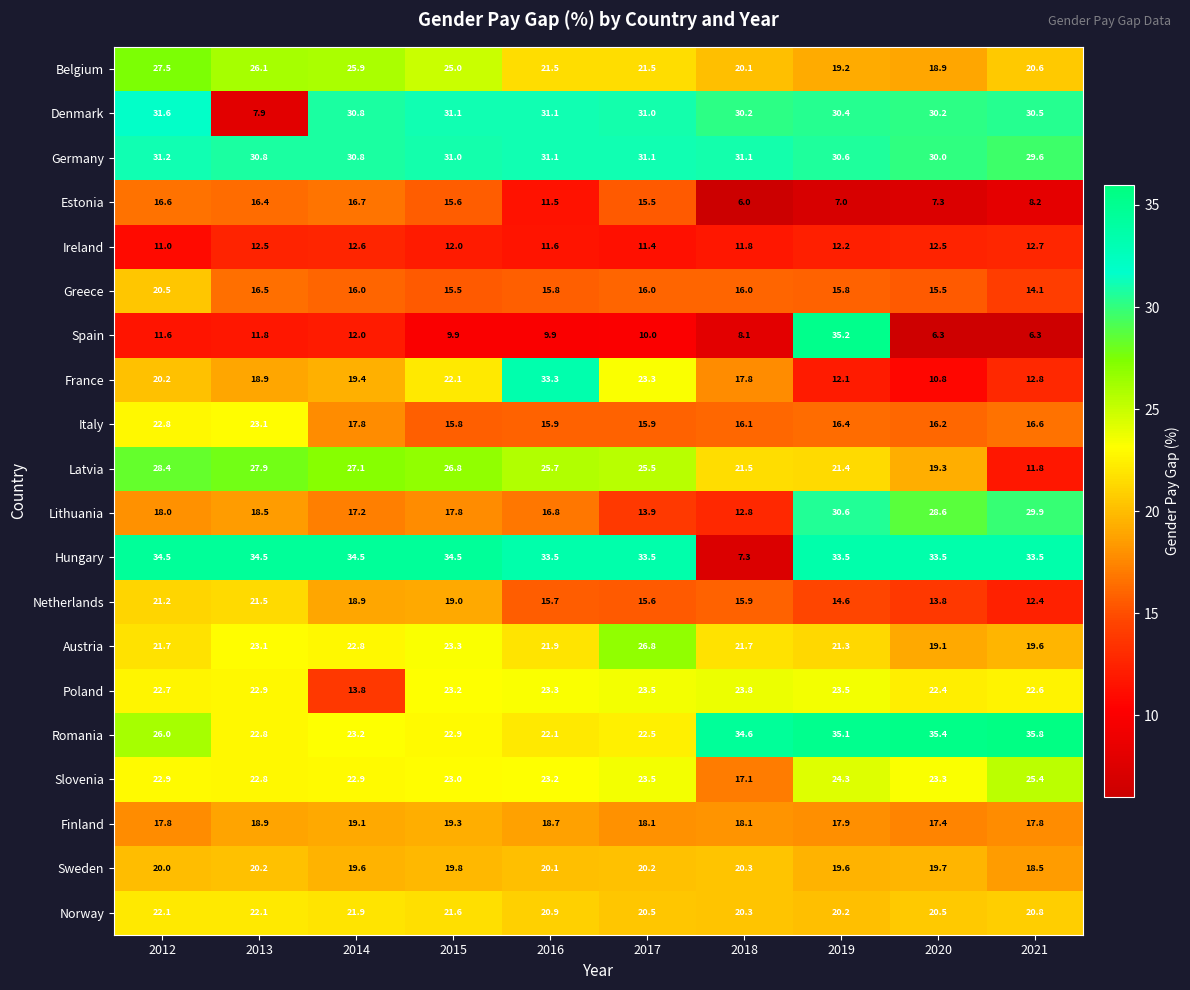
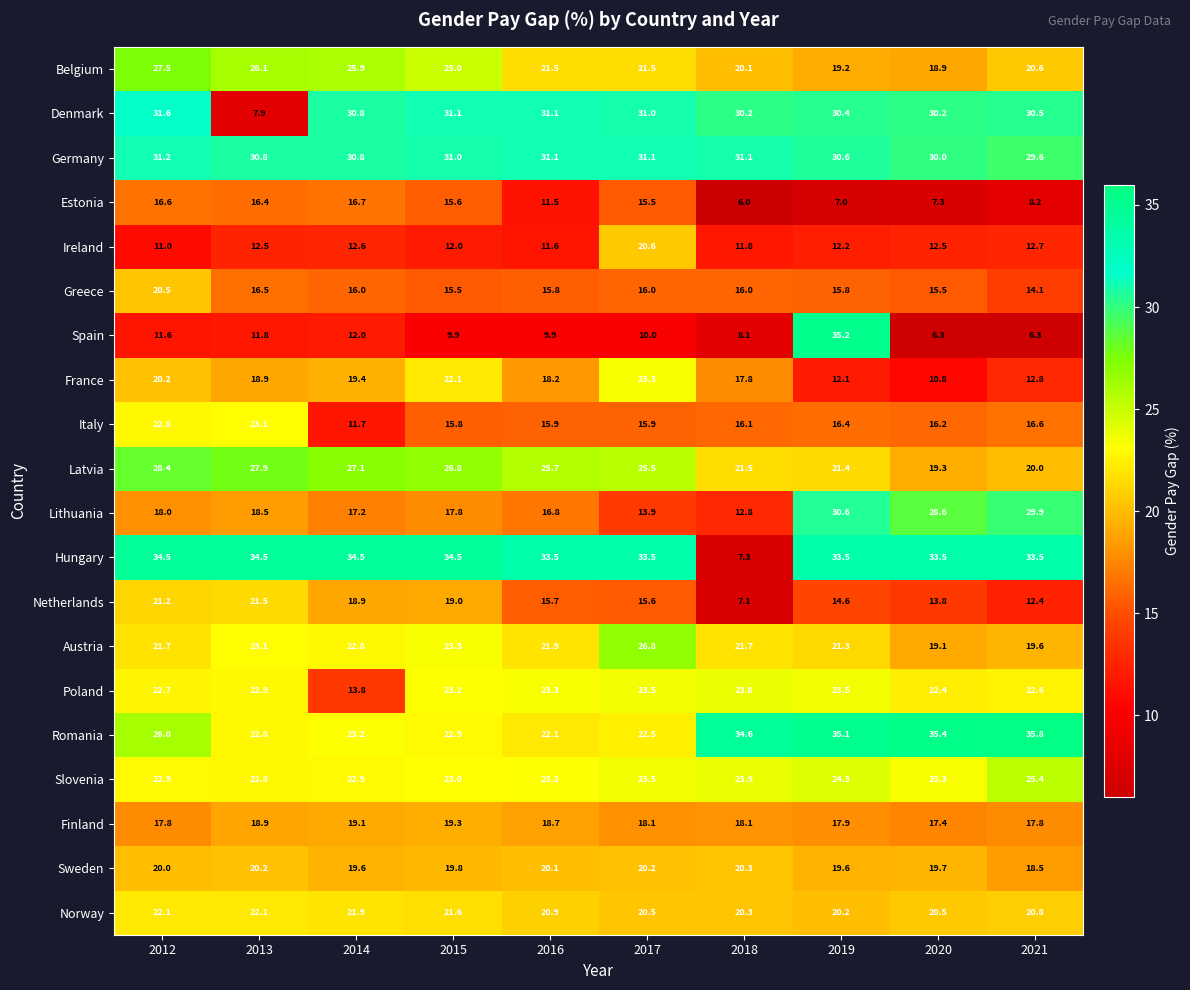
  {
    "Belgium": {
      "2012": 27.5,
      "2013": 26.1,
      "2014": 25.9,
      "2015": 25.0,
      "2016": 21.5,
      "2017": 21.5,
      "2018": 20.1,
      "2019": 19.2,
      "2020": 18.9,
      "2021": 20.6
    },
    "Denmark": {
      "2012": 31.6,
      "2013": 7.9,
      "2014": 30.8,
      "2015": 31.1,
      "2016": 31.1,
      "2017": 31.0,
      "2018": 30.2,
      "2019": 30.4,
      "2020": 30.2,
      "2021": 30.5
    },
    "Germany": {
      "2012": 31.2,
      "2013": 30.8,
      "2014": 30.8,
      "2015": 31.0,
      "2016": 31.1,
      "2017": 31.1,
      "2018": 31.1,
      "2019": 30.6,
      "2020": 30.0,
      "2021": 29.6
    },
    "Estonia": {
      "2012": 16.6,
      "2013": 16.4,
      "2014": 16.7,
      "2015": 15.6,
      "2016": 11.5,
      "2017": 15.5,
      "2018": 6.0,
      "2019": 7.0,
      "2020": 7.3,
      "2021": 8.2
    },
    "Ireland": {
      "2012": 11.0,
      "2013": 12.5,
      "2014": 12.6,
      "2015": 12.0,
      "2016": 11.6,
-     "2017": 11.4,
+     "2017": 20.6,
      "2018": 11.8,
      "2019": 12.2,
      "2020": 12.5,
      "2021": 12.7
    },
    "Greece": {
      "2012": 20.5,
      "2013": 16.5,
      "2014": 16.0,
      "2015": 15.5,
      "2016": 15.8,
      "2017": 16.0,
      "2018": 16.0,
      "2019": 15.8,
      "2020": 15.5,
      "2021": 14.1
    },
    "Spain": {
      "2012": 11.6,
      "2013": 11.8,
      "2014": 12.0,
      "2015": 9.9,
      "2016": 9.9,
      "2017": 10.0,
      "2018": 8.1,
      "2019": 35.2,
      "2020": 6.3,
      "2021": 6.3
    },
    "France": {
      "2012": 20.2,
      "2013": 18.9,
      "2014": 19.4,
      "2015": 22.1,
-     "2016": 33.3,
+     "2016": 18.2,
      "2017": 23.3,
      "2018": 17.8,
      "2019": 12.1,
      "2020": 10.8,
      "2021": 12.8
    },
    "Italy": {
      "2012": 22.8,
      "2013": 23.1,
-     "2014": 17.8,
+     "2014": 11.7,
      "2015": 15.8,
      "2016": 15.9,
      "2017": 15.9,
      "2018": 16.1,
      "2019": 16.4,
      "2020": 16.2,
      "2021": 16.6
    },
    "Latvia": {
      "2012": 28.4,
      "2013": 27.9,
      "2014": 27.1,
      "2015": 26.8,
      "2016": 25.7,
      "2017": 25.5,
      "2018": 21.5,
      "2019": 21.4,
      "2020": 19.3,
-     "2021": 11.8
+     "2021": 20.0
    },
    "Lithuania": {
      "2012": 18.0,
      "2013": 18.5,
      "2014": 17.2,
      "2015": 17.8,
      "2016": 16.8,
      "2017": 13.9,
      "2018": 12.8,
      "2019": 30.6,
      "2020": 28.6,
      "2021": 29.9
    },
    "Hungary": {
      "2012": 34.5,
      "2013": 34.5,
      "2014": 34.5,
      "2015": 34.5,
      "2016": 33.5,
      "2017": 33.5,
      "2018": 7.3,
      "2019": 33.5,
      "2020": 33.5,
      "2021": 33.5
    },
    "Netherlands": {
      "2012": 21.2,
      "2013": 21.5,
      "2014": 18.9,
      "2015": 19.0,
      "2016": 15.7,
      "2017": 15.6,
-     "2018": 15.9,
+     "2018": 7.1,
      "2019": 14.6,
      "2020": 13.8,
      "2021": 12.4
    },
    "Austria": {
      "2012": 21.7,
      "2013": 23.1,
      "2014": 22.8,
      "2015": 23.3,
      "2016": 21.9,
      "2017": 26.8,
      "2018": 21.7,
      "2019": 21.3,
      "2020": 19.1,
      "2021": 19.6
    },
    "Poland": {
      "2012": 22.7,
      "2013": 22.9,
      "2014": 13.8,
      "2015": 23.2,
      "2016": 23.3,
      "2017": 23.5,
      "2018": 23.8,
      "2019": 23.5,
      "2020": 22.4,
      "2021": 22.6
    },
    "Romania": {
      "2012": 26.0,
      "2013": 22.8,
      "2014": 23.2,
      "2015": 22.9,
      "2016": 22.1,
      "2017": 22.5,
      "2018": 34.6,
      "2019": 35.1,
      "2020": 35.4,
      "2021": 35.8
    },
    "Slovenia": {
      "2012": 22.9,
      "2013": 22.8,
      "2014": 22.9,
      "2015": 23.0,
      "2016": 23.2,
      "2017": 23.5,
-     "2018": 17.1,
+     "2018": 23.9,
      "2019": 24.3,
      "2020": 23.3,
      "2021": 25.4
    },
    "Finland": {
      "2012": 17.8,
      "2013": 18.9,
      "2014": 19.1,
      "2015": 19.3,
      "2016": 18.7,
      "2017": 18.1,
      "2018": 18.1,
      "2019": 17.9,
      "2020": 17.4,
      "2021": 17.8
    },
    "Sweden": {
      "2012": 20.0,
      "2013": 20.2,
      "2014": 19.6,
      "2015": 19.8,
      "2016": 20.1,
      "2017": 20.2,
      "2018": 20.3,
      "2019": 19.6,
      "2020": 19.7,
      "2021": 18.5
    },
    "Norway": {
      "2012": 22.1,
      "2013": 22.1,
      "2014": 21.9,
      "2015": 21.6,
      "2016": 20.9,
      "2017": 20.5,
      "2018": 20.3,
      "2019": 20.2,
      "2020": 20.5,
      "2021": 20.8
    }
  }
